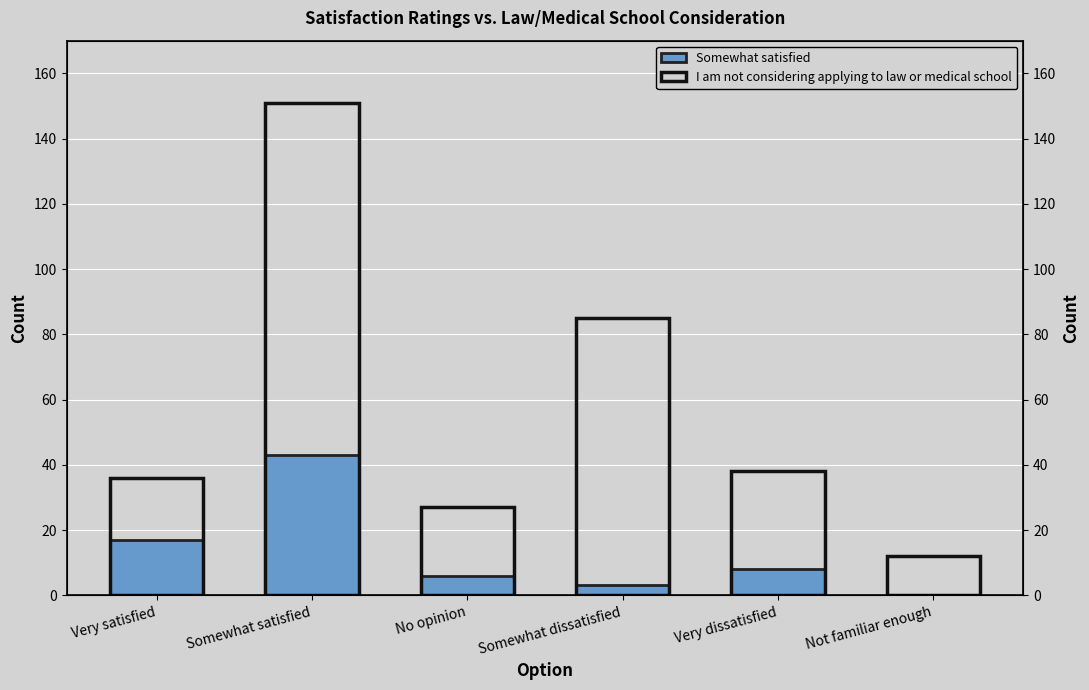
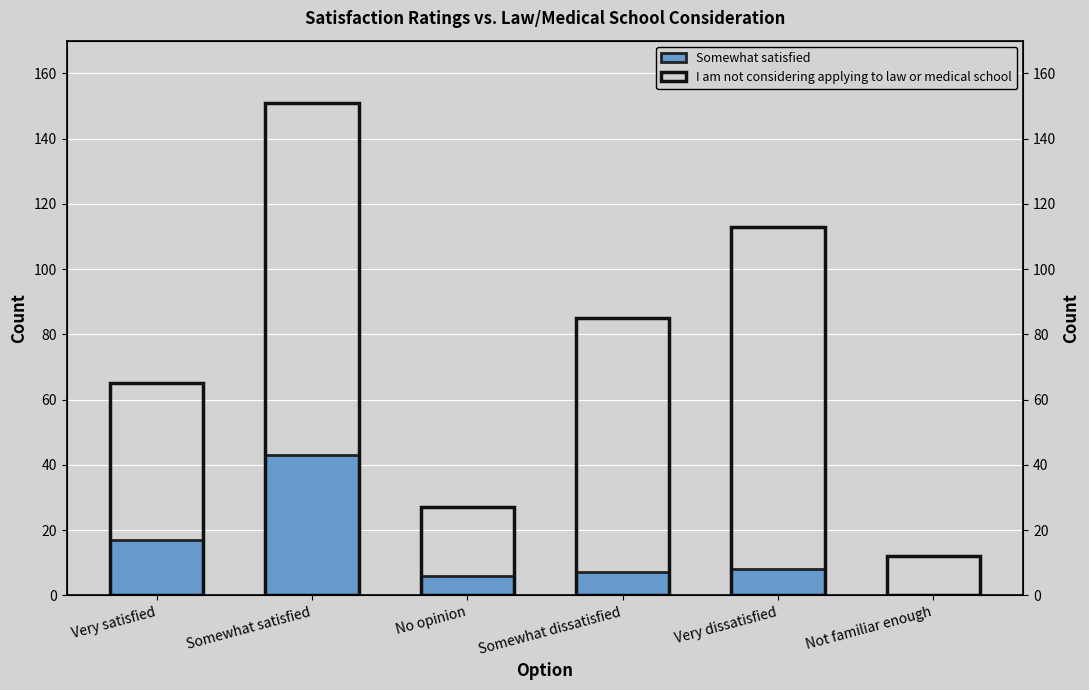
  {
    "Somewhat satisfied": {
-     "Somewhat dissatisfied": 3,
+     "Somewhat dissatisfied": 7,
      "Not familiar enough": 0
    },
    "I am not considering applying to law or medical school": {
-     "Very satisfied": 36,
+     "Very satisfied": 65,
      "Somewhat satisfied": 151,
      "No opinion": 27,
      "Somewhat dissatisfied": 85,
-     "Very dissatisfied": 38,
+     "Very dissatisfied": 113,
      "Not familiar enough": 12
    }
  }
